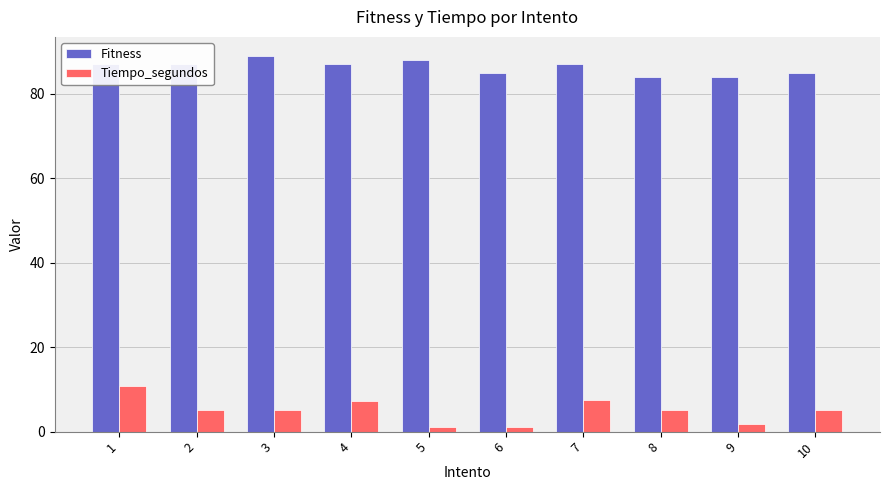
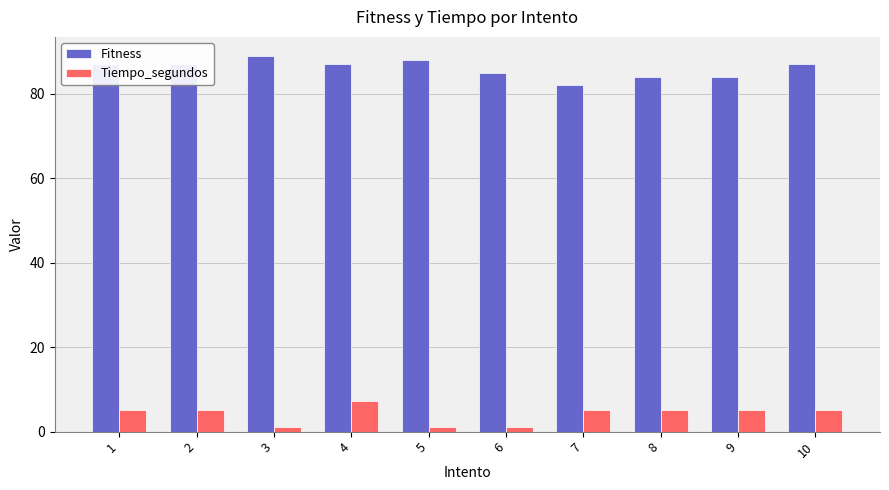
  {
    "Fitness": {
      "3": 89,
      "4": 87,
      "5": 88,
      "6": 85,
-     "7": 87,
+     "7": 82,
      "8": 84,
      "9": 84,
-     "10": 85
+     "10": 87
    },
    "Tiempo_segundos": {
-     "1": 11,
+     "1": 5,
      "2": 5,
-     "3": 5,
+     "3": 1,
      "4": 7,
      "5": 1,
      "6": 1,
-     "7": 7,
+     "7": 5,
      "8": 5,
-     "9": 2,
+     "9": 5,
      "10": 5
    }
  }
